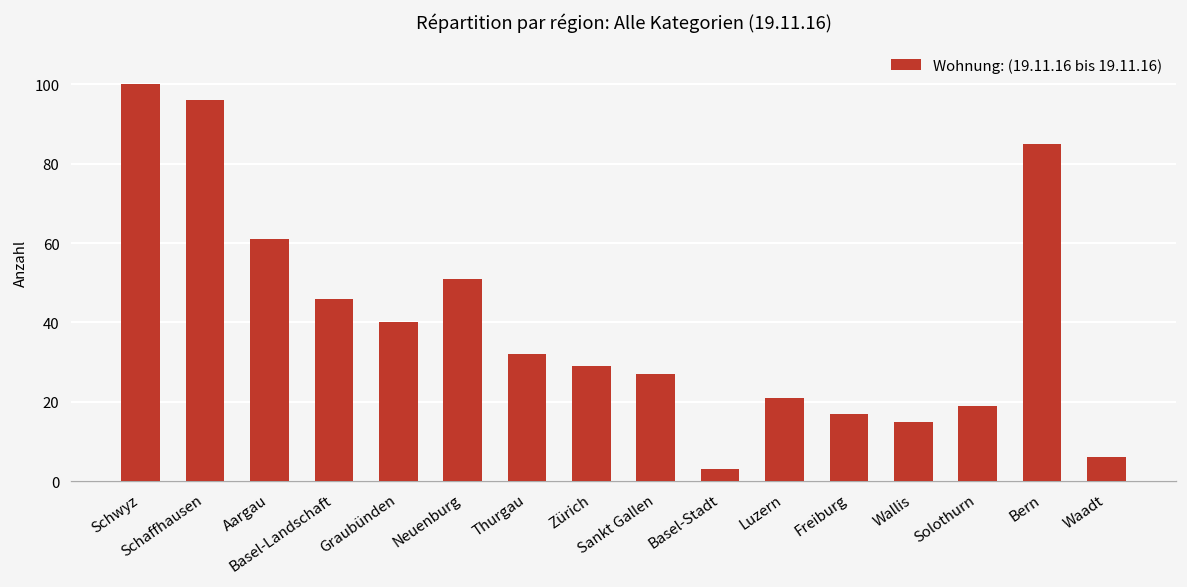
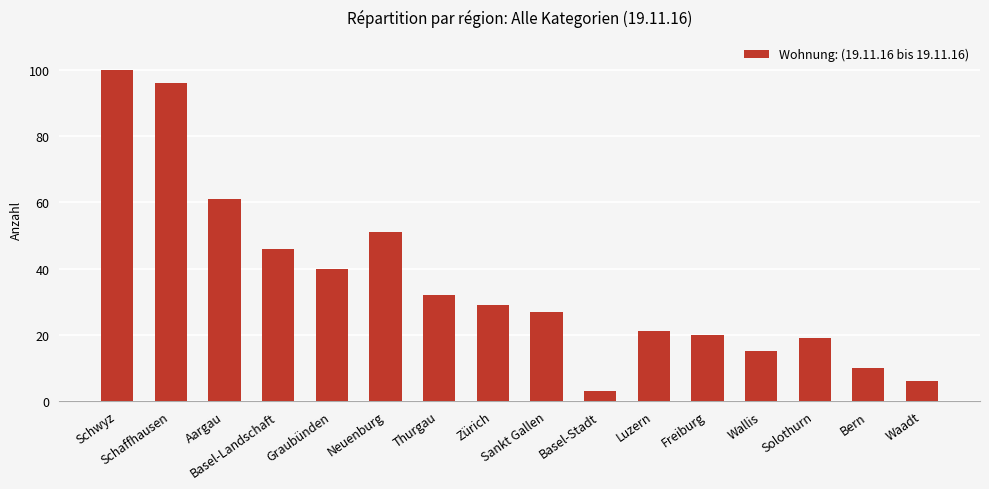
  {
    "Schwyz": 100,
    "Schaffhausen": 96,
    "Aargau": 61,
    "Basel-Landschaft": 46,
    "Graubünden": 40,
    "Neuenburg": 51,
    "Thurgau": 32,
    "Zürich": 29,
    "Sankt Gallen": 27,
    "Basel-Stadt": 3,
    "Luzern": 21,
-   "Freiburg": 17,
+   "Freiburg": 20,
    "Wallis": 15,
    "Solothurn": 19,
-   "Bern": 85,
+   "Bern": 10,
    "Waadt": 6
  }
